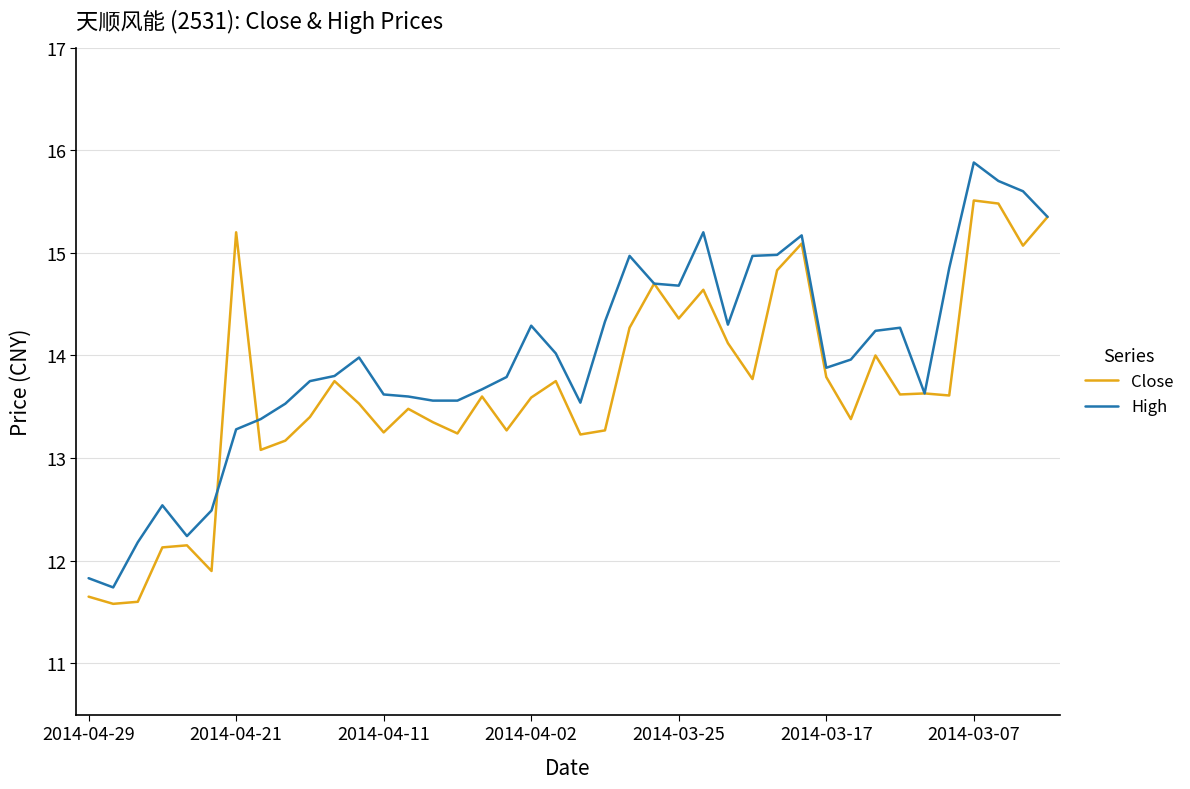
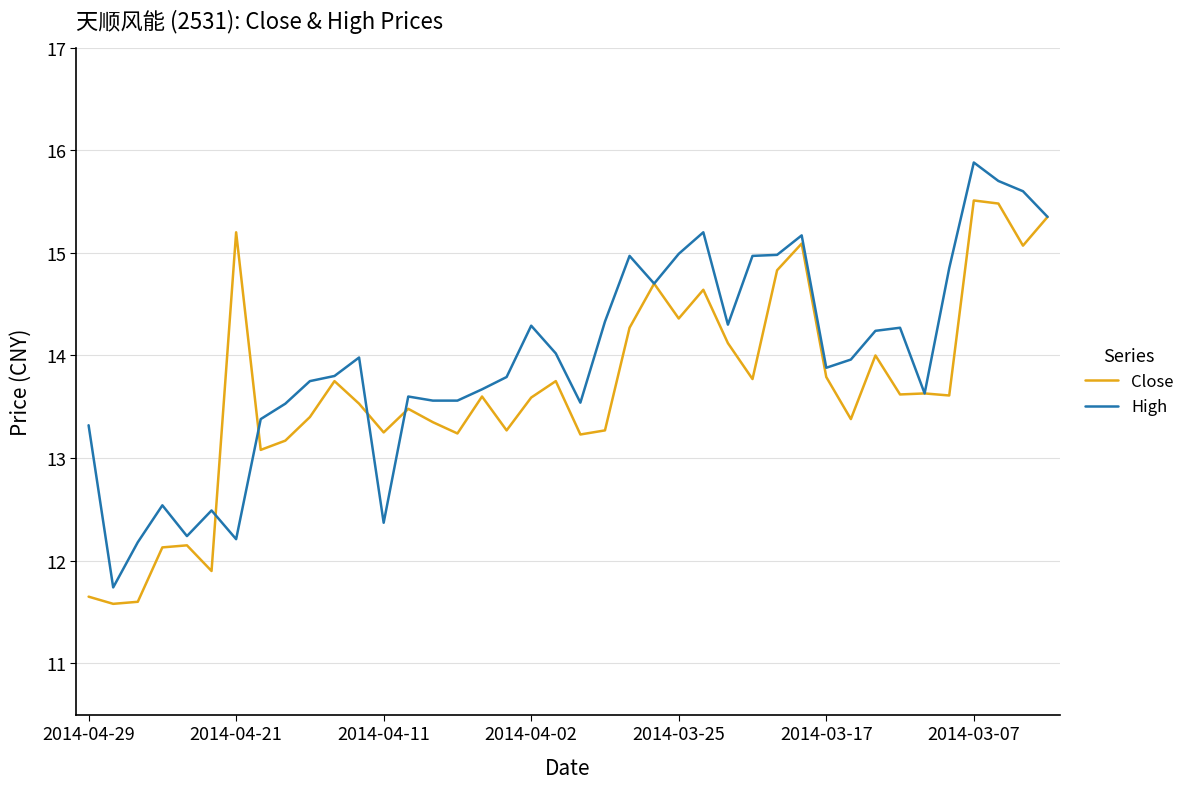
  {
    "Close": {
      "2014-04-29": 11.65,
      "2014-04-21": 15.20,
      "2014-04-11": 13.25,
      "2014-04-02": 13.59,
      "2014-03-25": 14.36,
      "2014-03-17": 13.79,
      "2014-03-07": 15.51
    },
    "High": {
-     "2014-04-29": 11.83,
-     "2014-04-21": 13.28,
-     "2014-04-11": 13.62,
+     "2014-04-29": 13.32,
+     "2014-04-21": 12.21,
+     "2014-04-11": 12.37,
      "2014-04-02": 14.29,
-     "2014-03-25": 14.68,
+     "2014-03-25": 14.99,
      "2014-03-17": 13.88,
      "2014-03-07": 15.88
    }
  }
